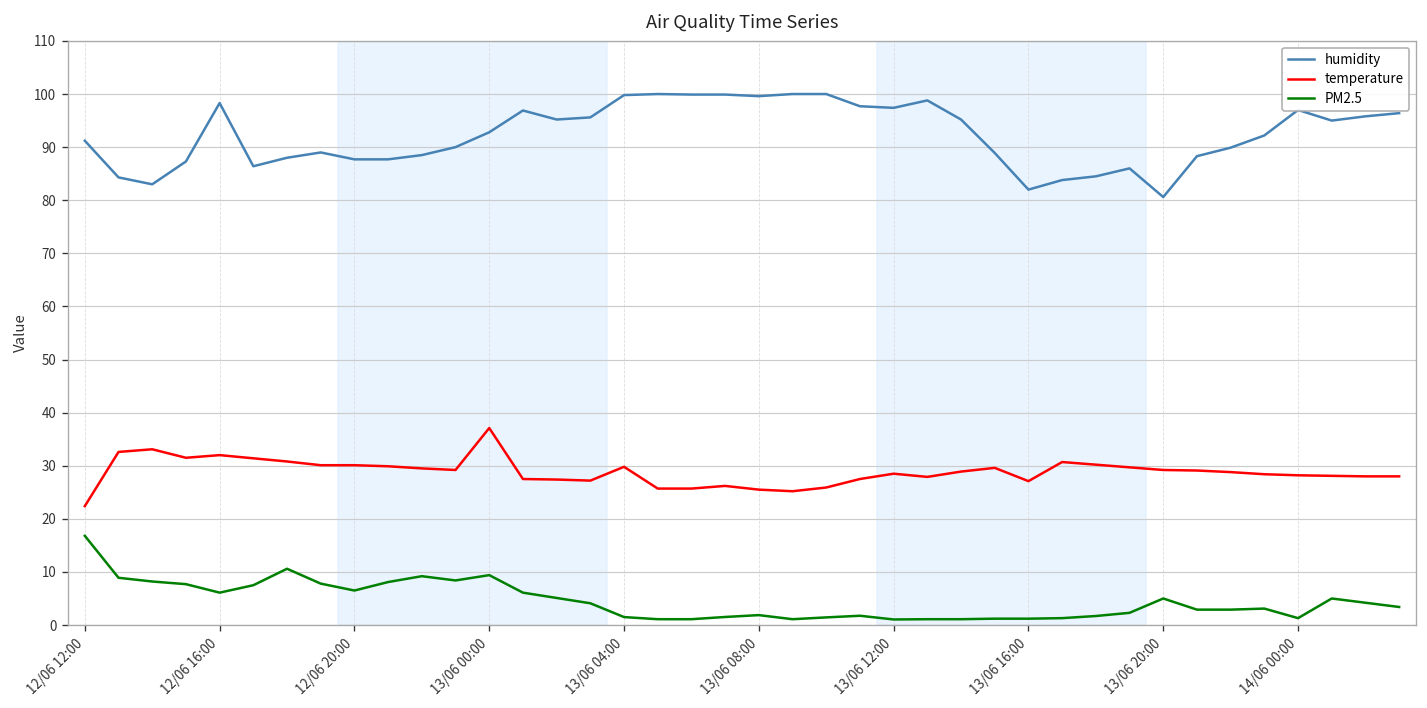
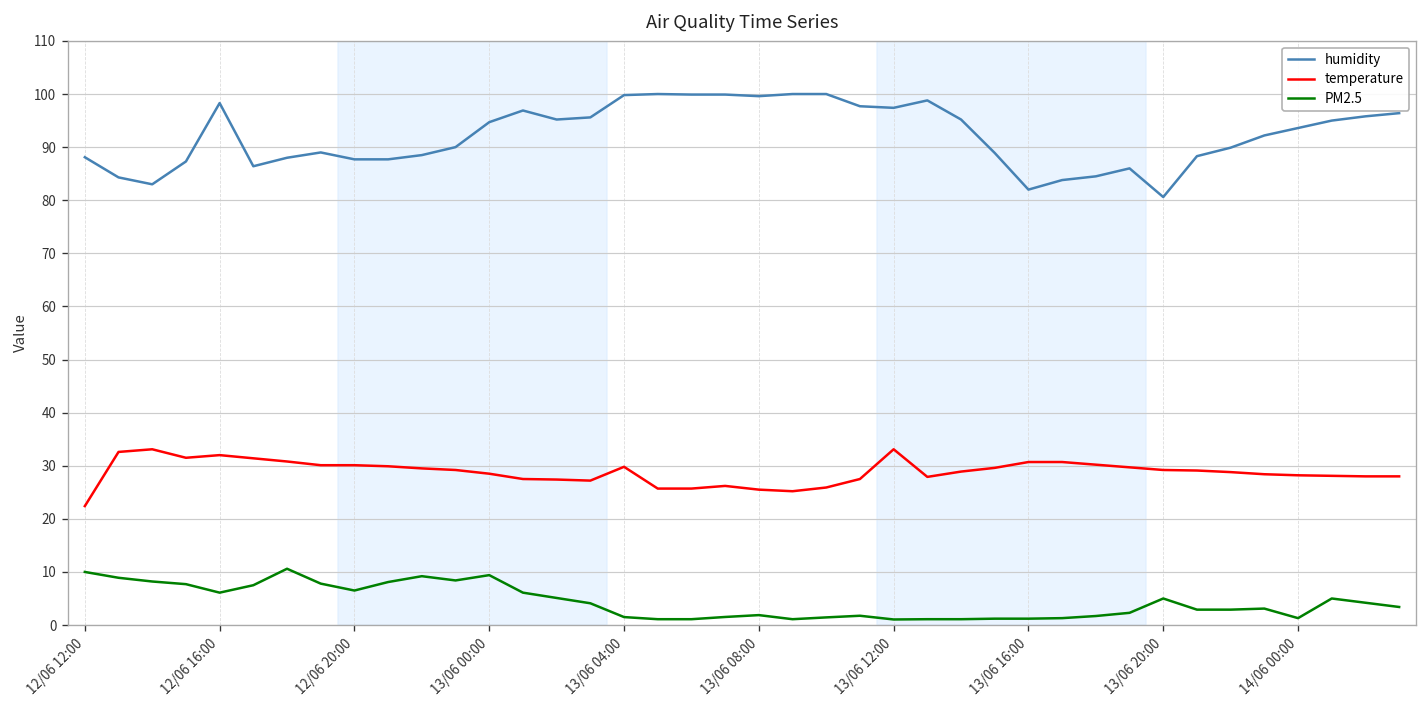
  {
    "humidity": {
-     "12/06 12:00": 91,
+     "12/06 12:00": 88,
      "12/06 16:00": 98,
      "12/06 20:00": 88,
-     "13/06 00:00": 93,
+     "13/06 00:00": 95,
      "13/06 04:00": 100,
      "13/06 08:00": 100,
      "13/06 12:00": 97,
      "13/06 16:00": 82,
      "13/06 20:00": 81,
-     "14/06 00:00": 97
+     "14/06 00:00": 94
    },
    "temperature": {
      "12/06 12:00": 22,
      "12/06 16:00": 32,
      "12/06 20:00": 30,
-     "13/06 00:00": 37,
+     "13/06 00:00": 29,
      "13/06 04:00": 30,
      "13/06 08:00": 26,
-     "13/06 12:00": 29,
-     "13/06 16:00": 27,
+     "13/06 12:00": 33,
+     "13/06 16:00": 31,
      "13/06 20:00": 29,
      "14/06 00:00": 28
    },
    "PM2.5": {
-     "12/06 12:00": 17,
+     "12/06 12:00": 10,
      "12/06 16:00": 6,
      "12/06 20:00": 7,
      "13/06 00:00": 9,
      "13/06 04:00": 2,
      "13/06 08:00": 2,
      "13/06 12:00": 1,
      "13/06 16:00": 1,
      "13/06 20:00": 5,
      "14/06 00:00": 1
    }
  }
